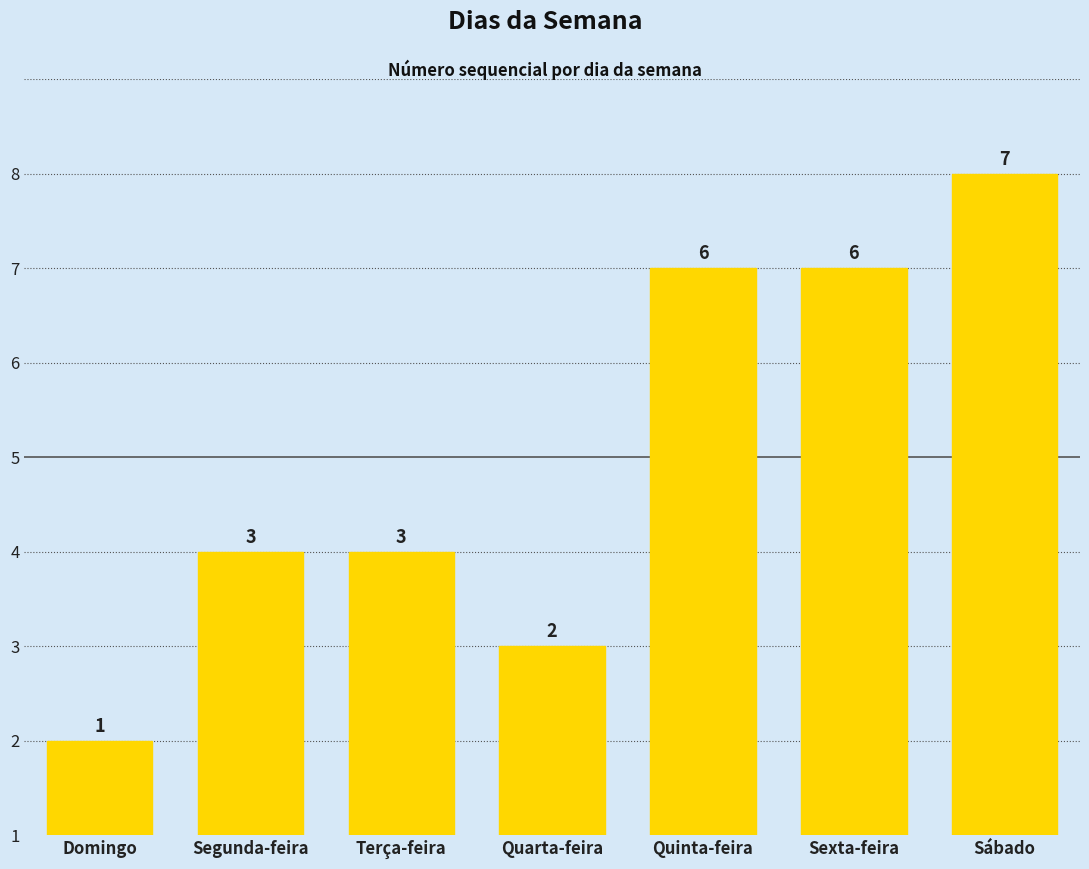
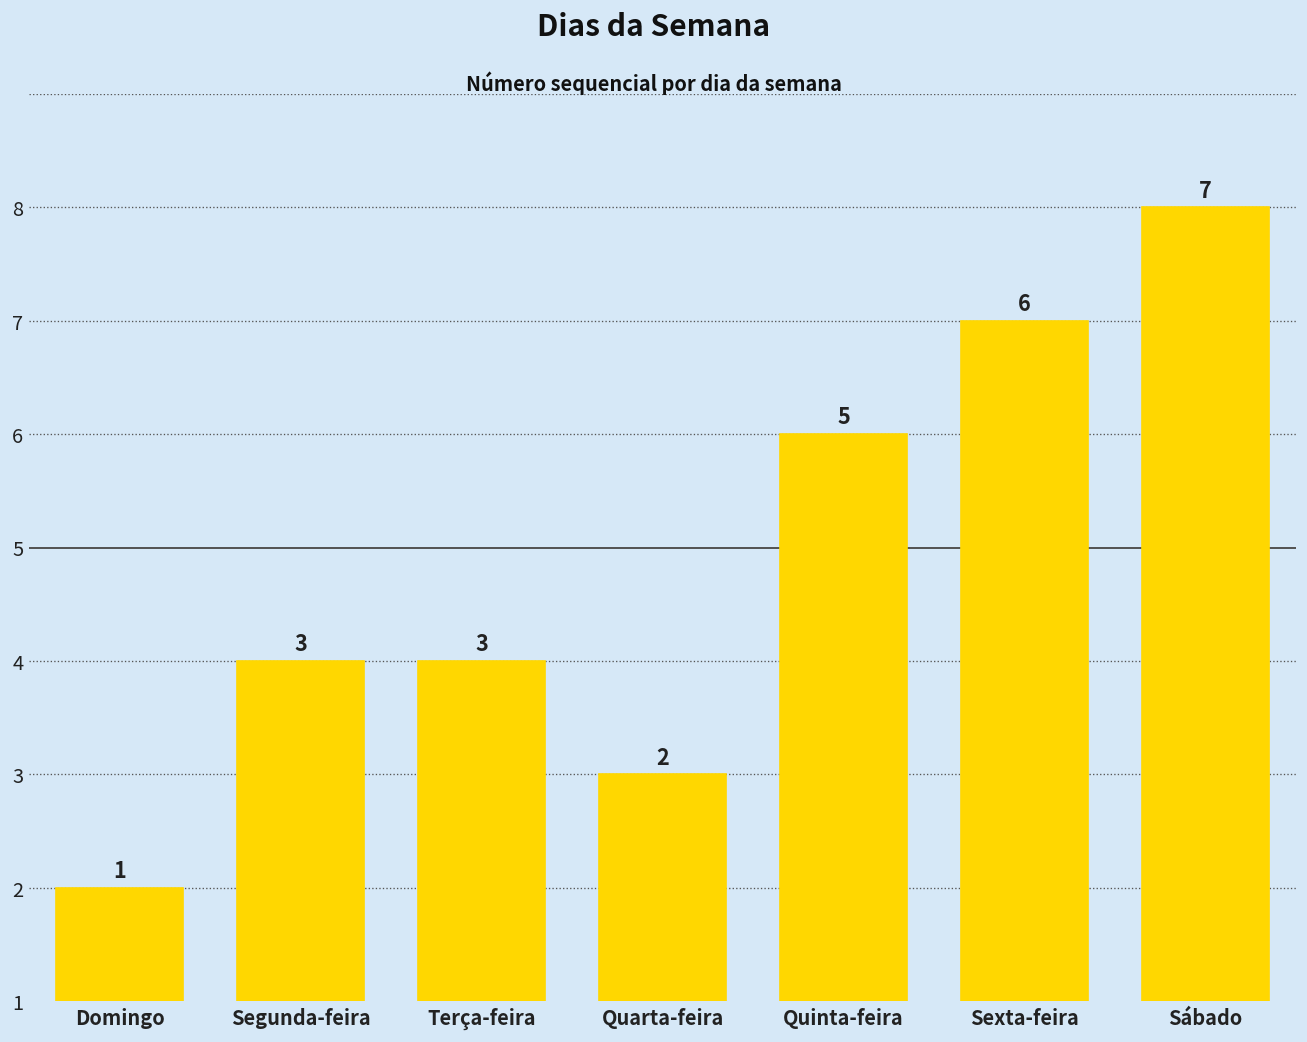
  {
    "Domingo": 1,
    "Segunda-feira": 3,
    "Terça-feira": 3,
    "Quarta-feira": 2,
-   "Quinta-feira": 6,
+   "Quinta-feira": 5,
    "Sexta-feira": 6,
    "Sábado": 7
  }
